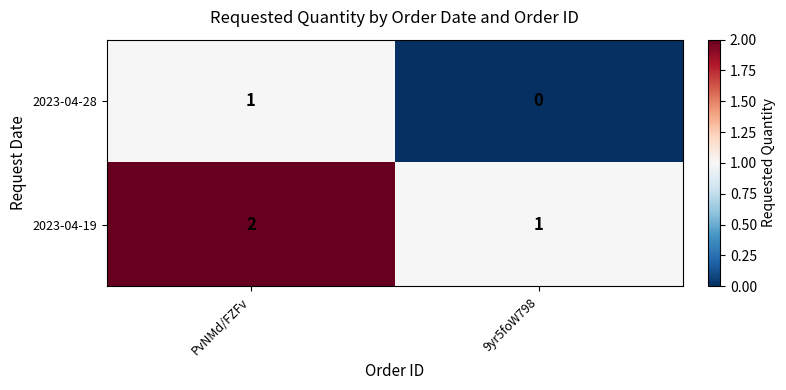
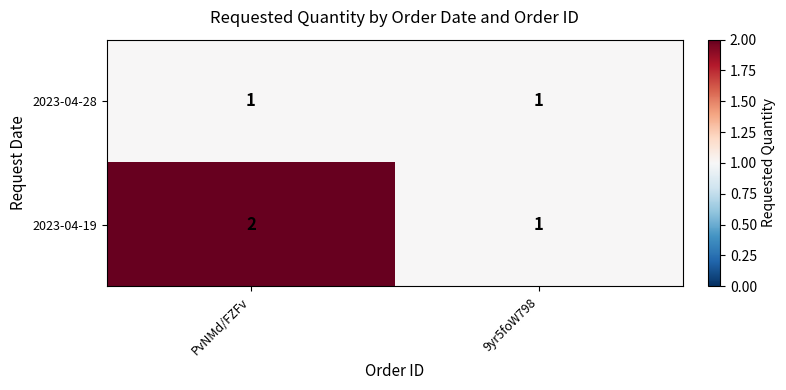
  {
    "2023-04-28": {
      "PvNMd/FZFv": 1,
-     "9yr5foW798": 0
+     "9yr5foW798": 1
    },
    "2023-04-19": {
      "PvNMd/FZFv": 2,
      "9yr5foW798": 1
    }
  }
